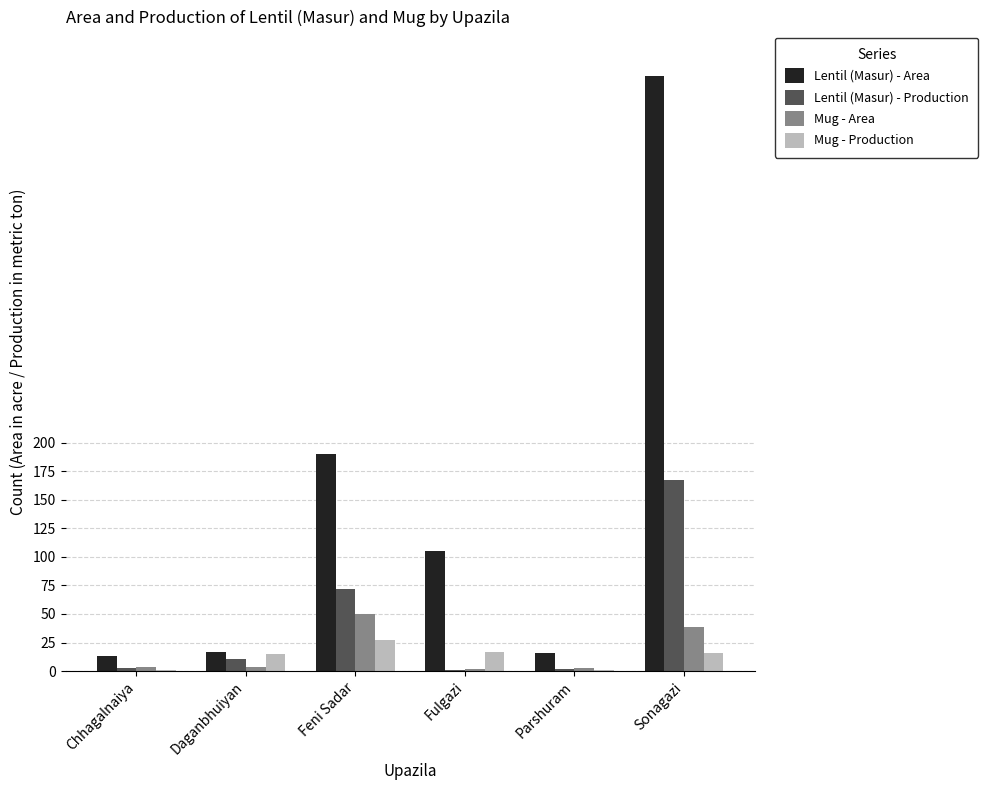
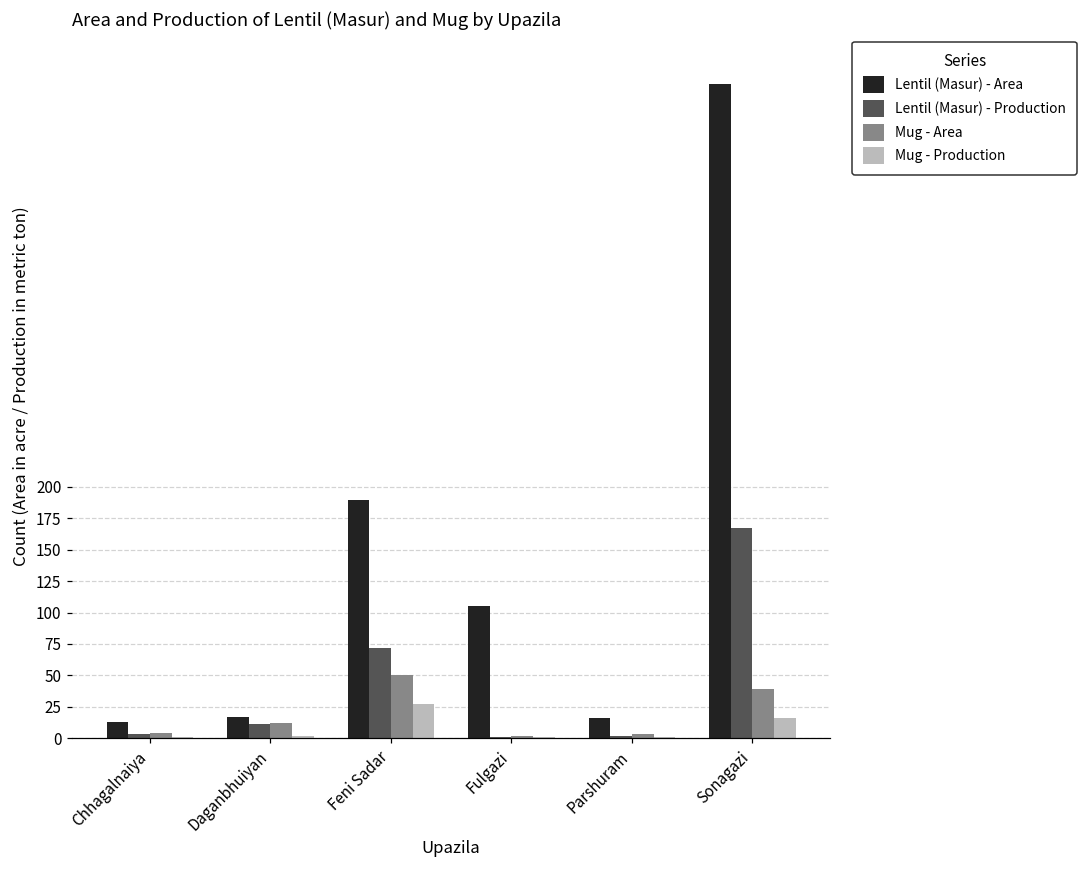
  {
    "Lentil (Masur) - Area": {
      "Chhagalnaiya": 13,
      "Daganbhuiyan": 17,
      "Feni Sadar": 190,
      "Fulgazi": 105,
      "Parshuram": 16,
      "Sonagazi": 521
    },
    "Lentil (Masur) - Production": {
      "Chhagalnaiya": 3,
      "Daganbhuiyan": 11,
      "Feni Sadar": 72,
      "Sonagazi": 167
    },
    "Mug - Area": {
      "Chhagalnaiya": 4,
-     "Daganbhuiyan": 4,
+     "Daganbhuiyan": 12,
      "Feni Sadar": 50,
      "Parshuram": 3,
      "Sonagazi": 39
    },
    "Mug - Production": {
-     "Daganbhuiyan": 15,
+     "Daganbhuiyan": 2,
      "Feni Sadar": 27,
-     "Fulgazi": 17,
+     "Fulgazi": 1,
      "Sonagazi": 16
    }
  }
